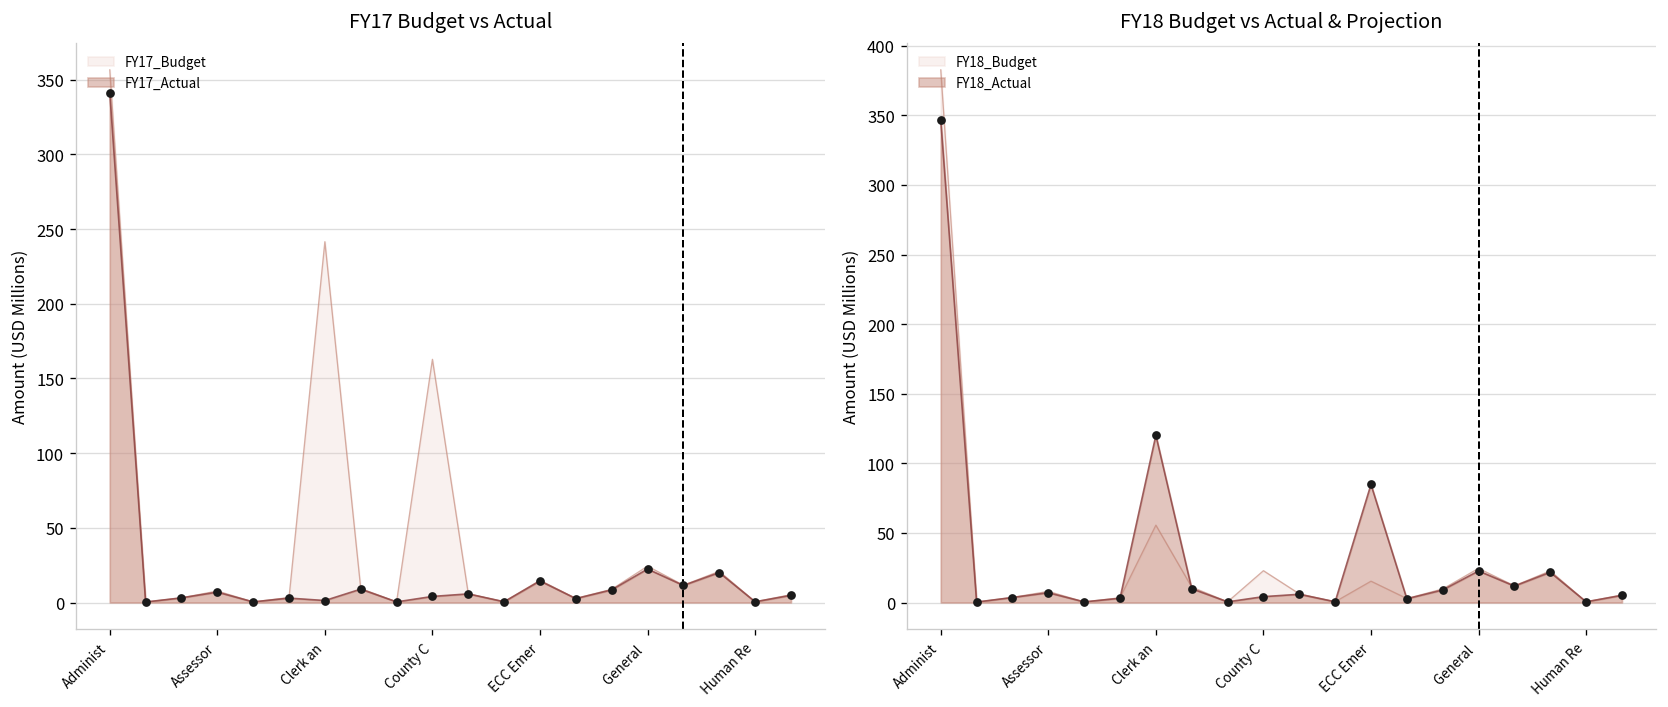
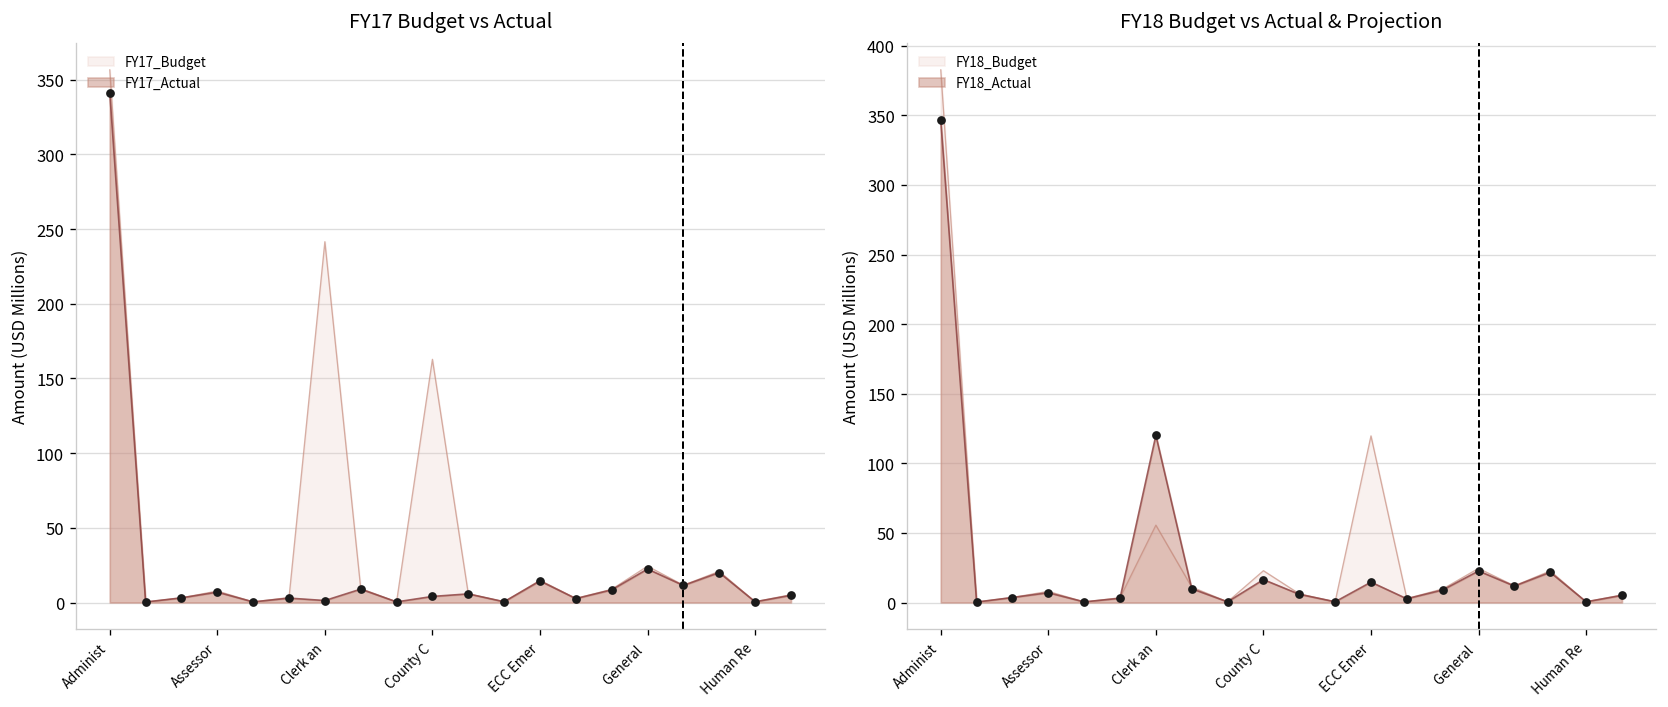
  {
    "FY17 Budget vs Actual": {
      "FY17_Budget": {
        "Administ": 357,
        "Clerk an": 242,
        "County C": 163
      },
      "FY17_Actual": {
        "Administ": 341,
        "Clerk an": 1,
        "County C": 4
      }
    },
    "FY18 Budget vs Actual & Projection": {
      "FY18_Budget": {
        "Administ": 383,
        "Clerk an": 56,
        "County C": 23,
-       "ECC Emer": 15
+       "ECC Emer": 120
      },
      "FY18_Actual": {
        "Administ": 346,
        "Clerk an": 120,
-       "County C": 4,
-       "ECC Emer": 85
+       "County C": 16,
+       "ECC Emer": 15
      }
    }
  }
